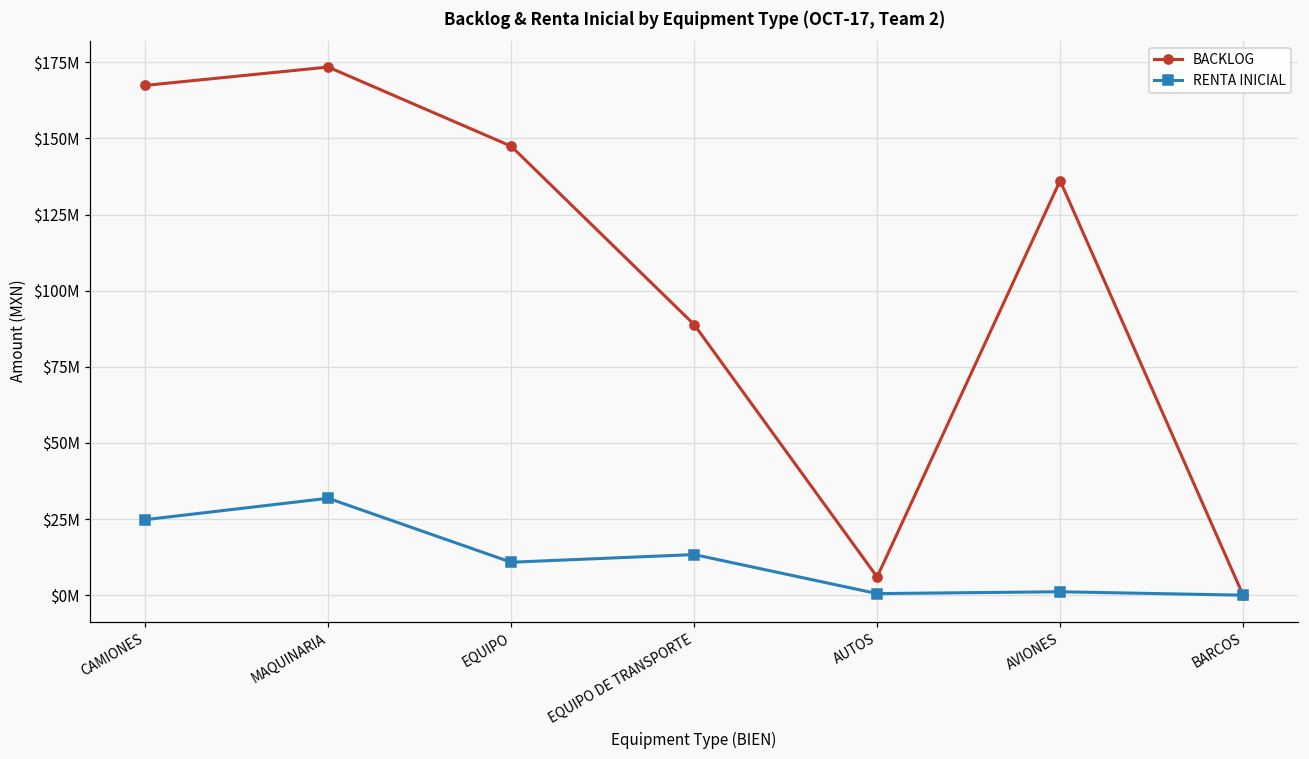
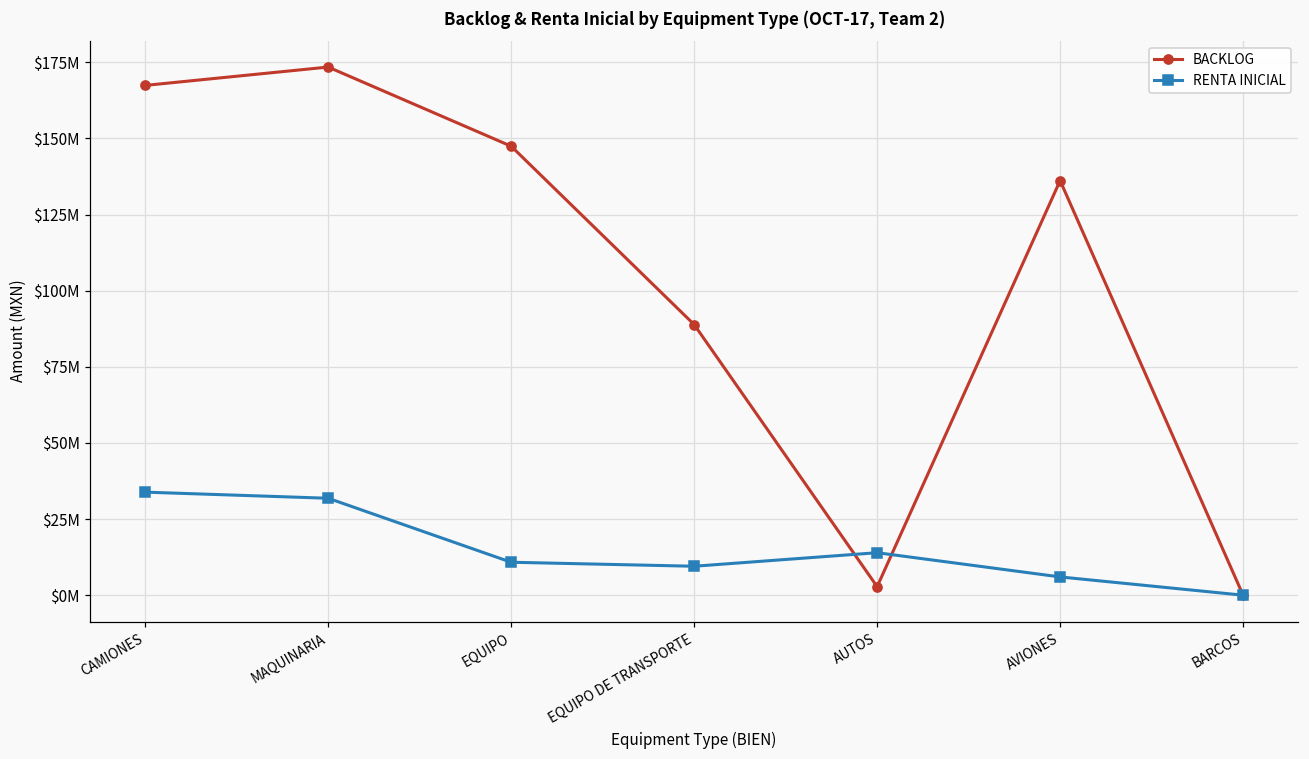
  {
    "BACKLOG": {
      "CAMIONES": "$167000000",
      "MAQUINARIA": "$173000000",
      "EQUIPO": "$147000000",
      "EQUIPO DE TRANSPORTE": "$89000000",
-     "AUTOS": "$6000000",
+     "AUTOS": "$3000000",
      "AVIONES": "$136000000"
    },
    "RENTA INICIAL": {
-     "CAMIONES": "$25000000",
+     "CAMIONES": "$34000000",
      "MAQUINARIA": "$32000000",
      "EQUIPO": "$11000000",
-     "EQUIPO DE TRANSPORTE": "$13000000",
-     "AUTOS": "$1000000",
-     "AVIONES": "$1000000"
+     "EQUIPO DE TRANSPORTE": "$10000000",
+     "AUTOS": "$14000000",
+     "AVIONES": "$6000000"
    }
  }
